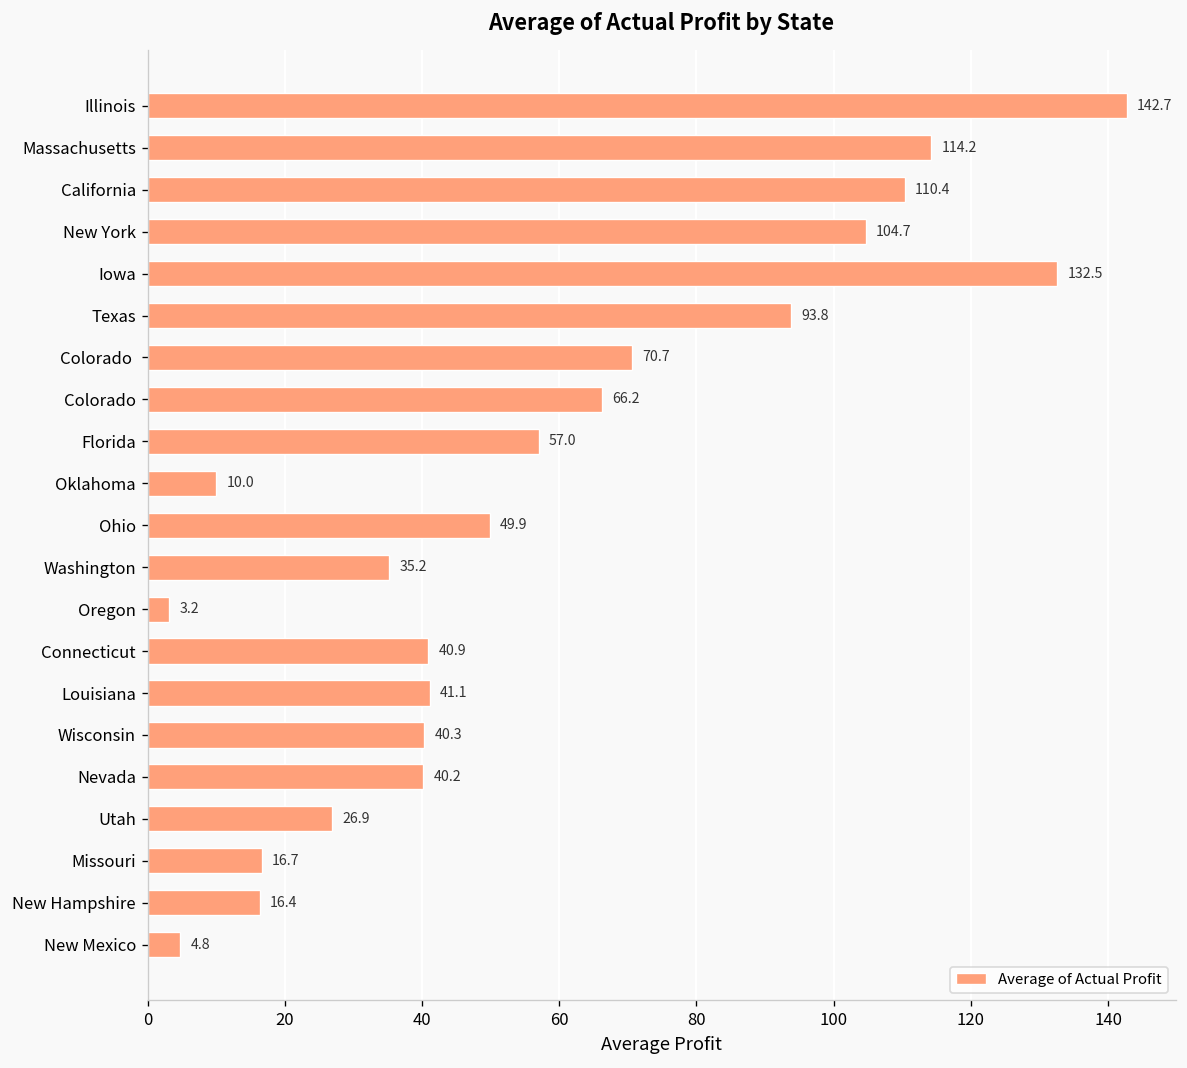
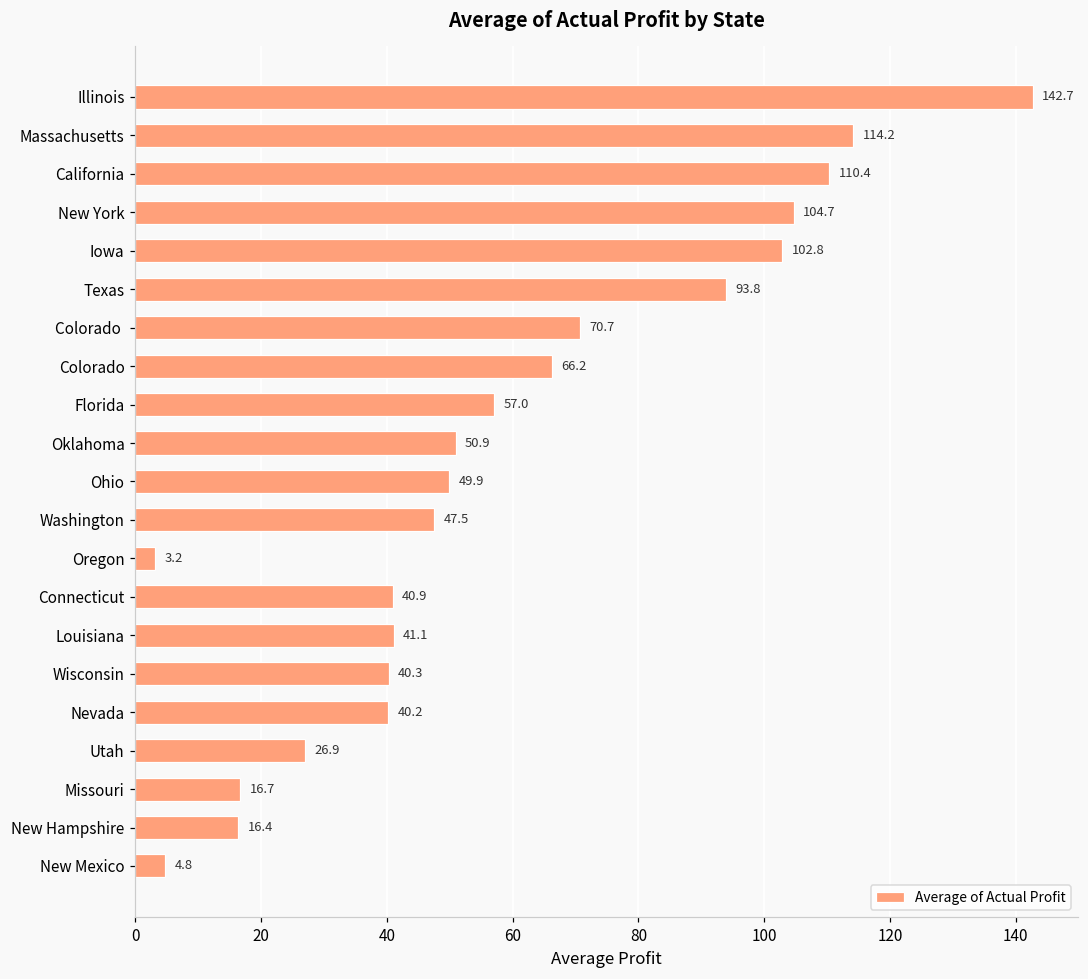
  {
    "Illinois": 142.7,
    "Massachusetts": 114.2,
    "California": 110.4,
    "New York": 104.7,
-   "Iowa": 132.5,
+   "Iowa": 102.8,
    "Texas": 93.8,
    "Florida": 57.0,
-   "Oklahoma": 10.0,
+   "Oklahoma": 50.9,
    "Ohio": 49.9,
-   "Washington": 35.2,
+   "Washington": 47.5,
    "Oregon": 3.2,
    "Connecticut": 40.9,
    "Louisiana": 41.1,
    "Wisconsin": 40.3,
    "Nevada": 40.2,
    "Utah": 26.9,
    "Missouri": 16.7,
    "New Hampshire": 16.4,
    "New Mexico": 4.8
  }
